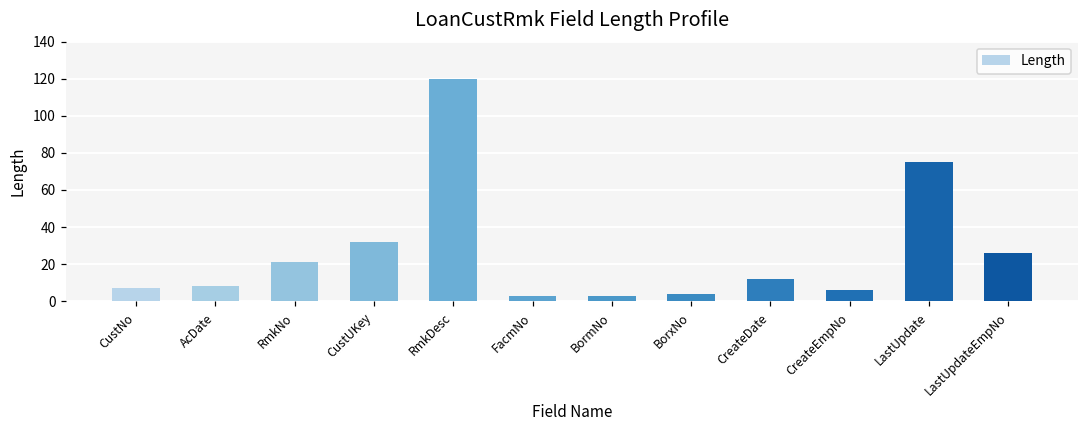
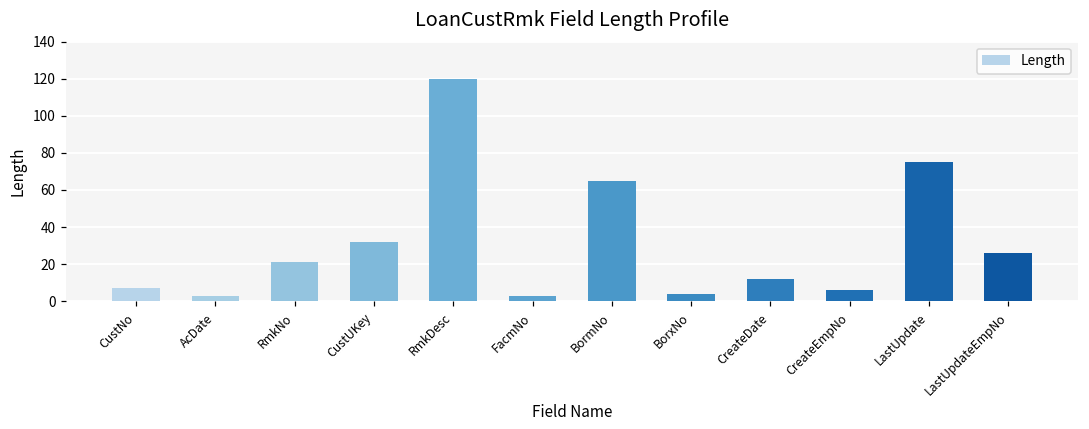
  {
    "CustNo": 7,
-   "AcDate": 8,
+   "AcDate": 3,
    "RmkNo": 21,
    "CustUKey": 32,
    "RmkDesc": 120,
    "FacmNo": 3,
-   "BormNo": 3,
+   "BormNo": 65,
    "BorxNo": 4,
    "CreateDate": 12,
    "CreateEmpNo": 6,
    "LastUpdate": 75,
    "LastUpdateEmpNo": 26
  }
